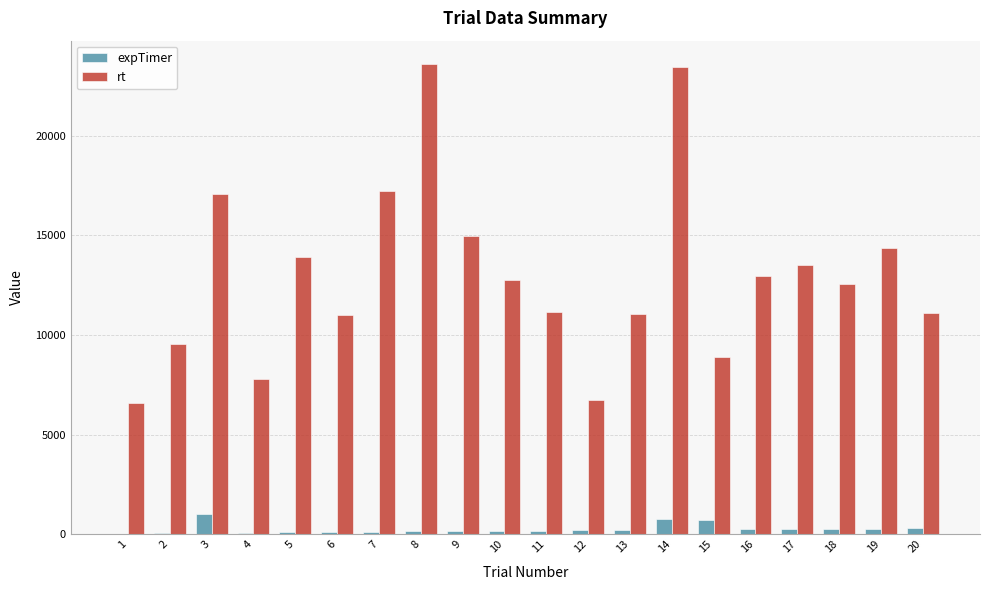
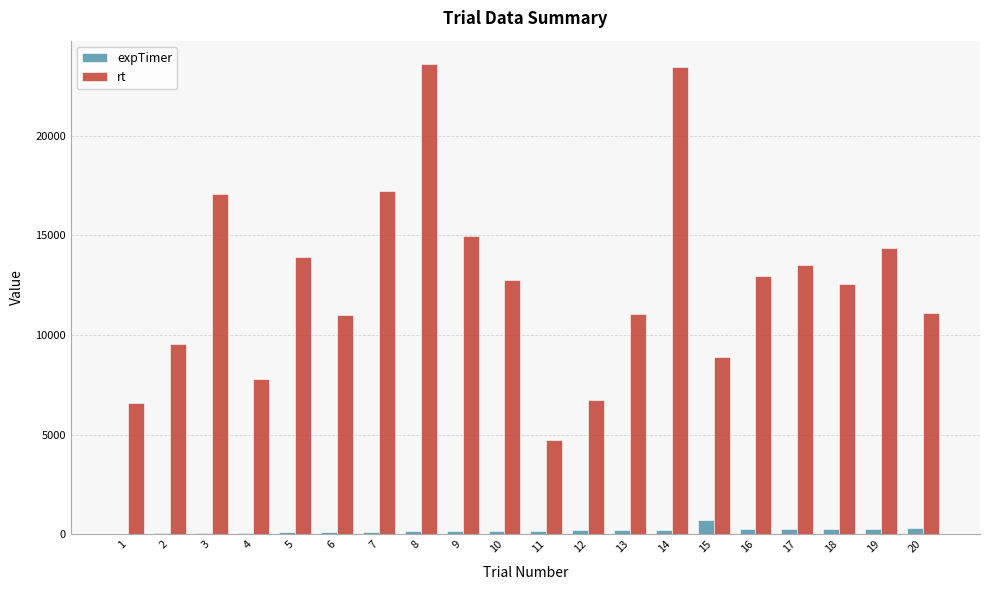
  {
    "expTimer": {
-     "3": 1000,
+     "3": 100,
      "8": 100,
      "9": 200,
      "10": 200,
      "11": 200,
      "12": 200,
      "13": 200,
-     "14": 800,
+     "14": 200,
      "15": 700,
      "16": 200,
      "17": 300,
      "18": 300,
      "19": 300,
      "20": 300
    },
    "rt": {
      "1": 6600,
      "2": 9600,
      "3": 17100,
      "4": 7800,
      "5": 13900,
      "6": 11000,
      "7": 17200,
      "8": 23600,
      "9": 15000,
      "10": 12800,
-     "11": 11200,
+     "11": 4700,
      "12": 6700,
      "13": 11100,
      "14": 23500,
      "15": 8900,
      "16": 13000,
      "17": 13500,
      "18": 12600,
      "19": 14400,
      "20": 11100
    }
  }
